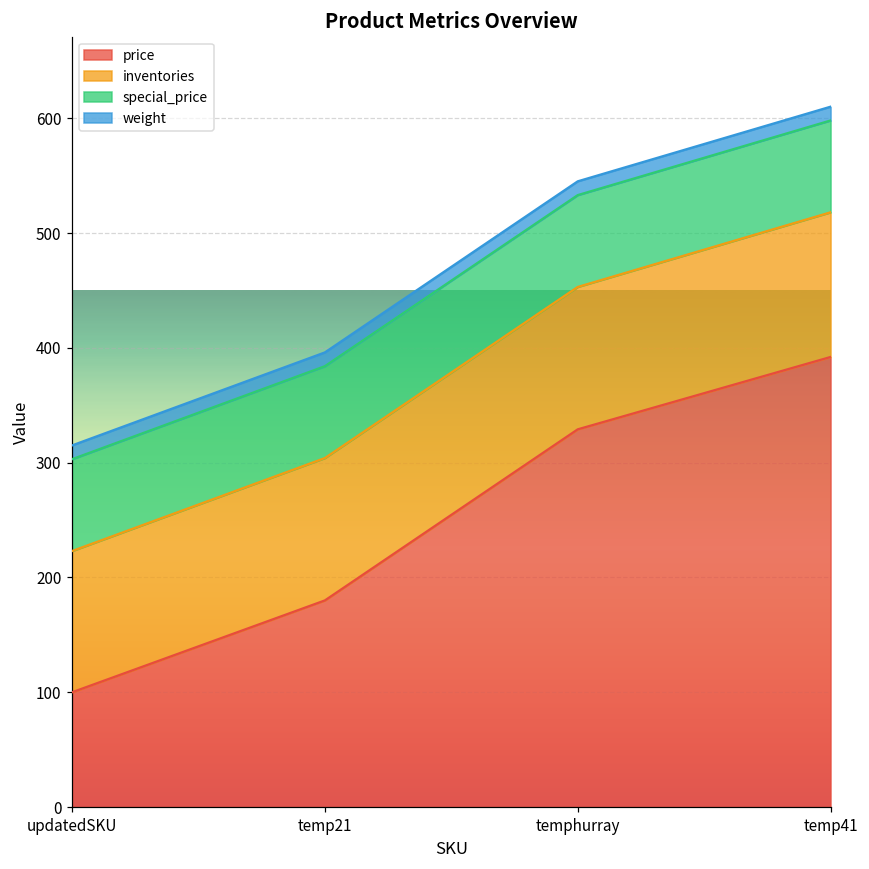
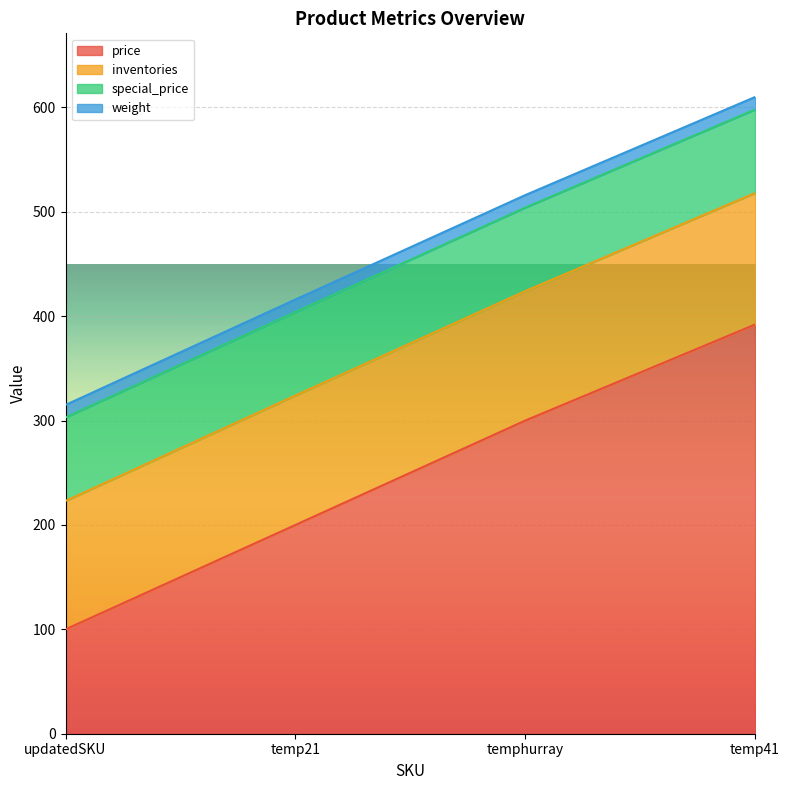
  {
    "price": {
      "updatedSKU": 100,
-     "temp21": 180,
-     "temphurray": 329,
+     "temp21": 200,
+     "temphurray": 300,
      "temp41": 392
    },
    "inventories": {
      "updatedSKU": 123,
      "temp21": 124,
      "temphurray": 124,
      "temp41": 126
    },
    "special_price": {
      "updatedSKU": 80,
      "temp21": 80,
      "temphurray": 80,
      "temp41": 80
    },
    "weight": {
      "updatedSKU": 12,
      "temp21": 12,
      "temphurray": 12,
      "temp41": 12
    }
  }
